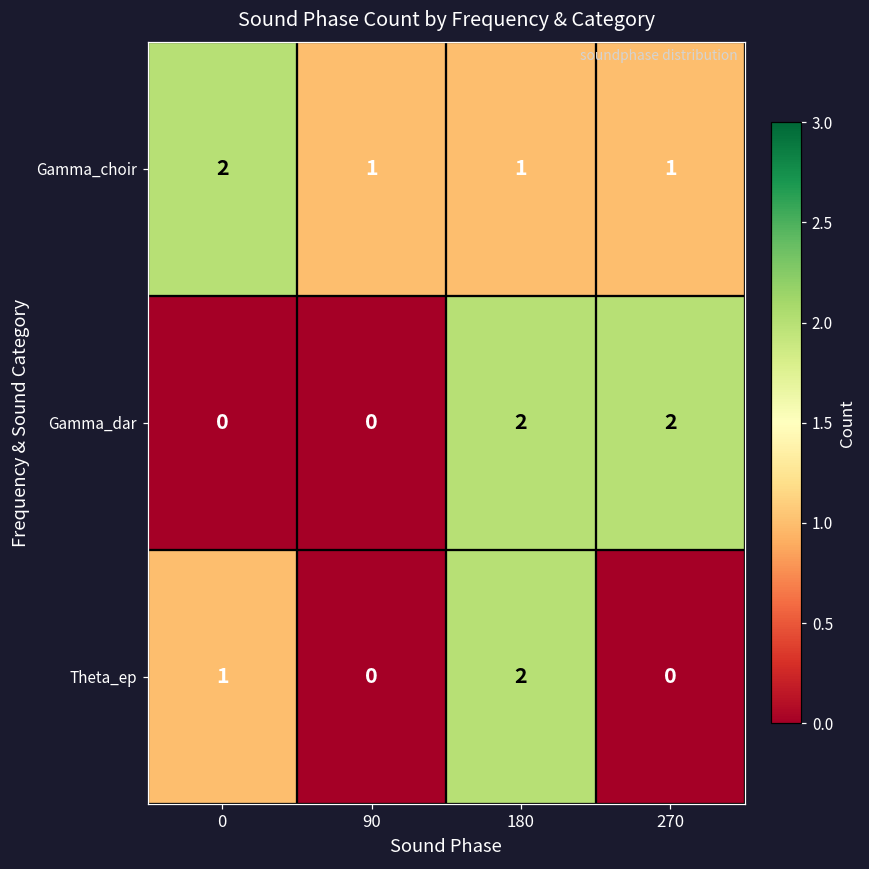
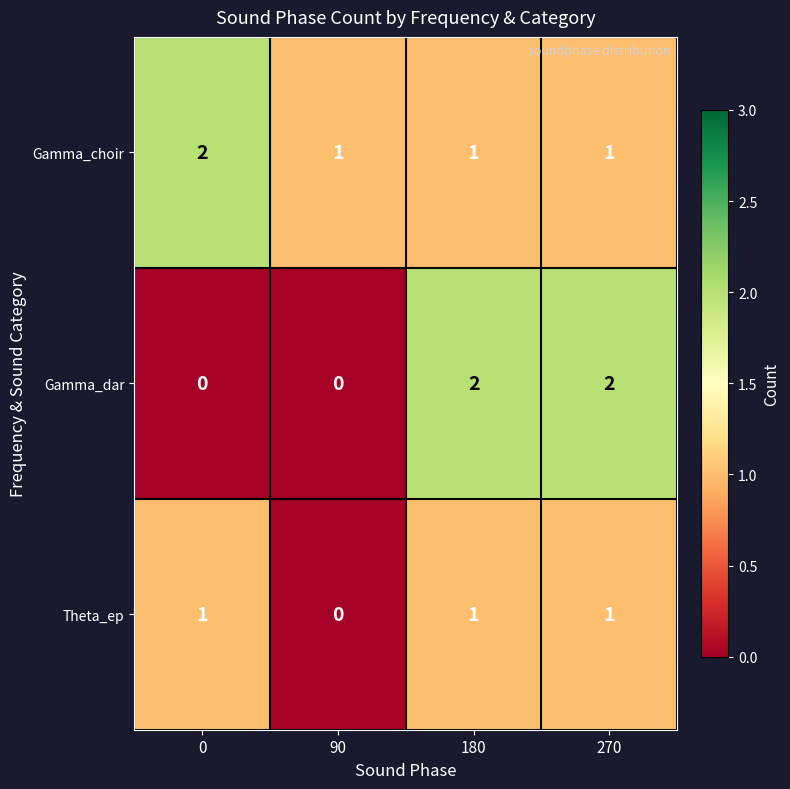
  {
    "Gamma_choir": {
      "0": 2,
      "90": 1,
      "180": 1
    },
    "Gamma_dar": {
      "0": 0,
      "90": 0,
      "180": 2,
      "270": 2
    },
    "Theta_ep": {
      "0": 1,
      "90": 0,
-     "180": 2,
-     "270": 0
+     "180": 1,
+     "270": 1
    }
  }
